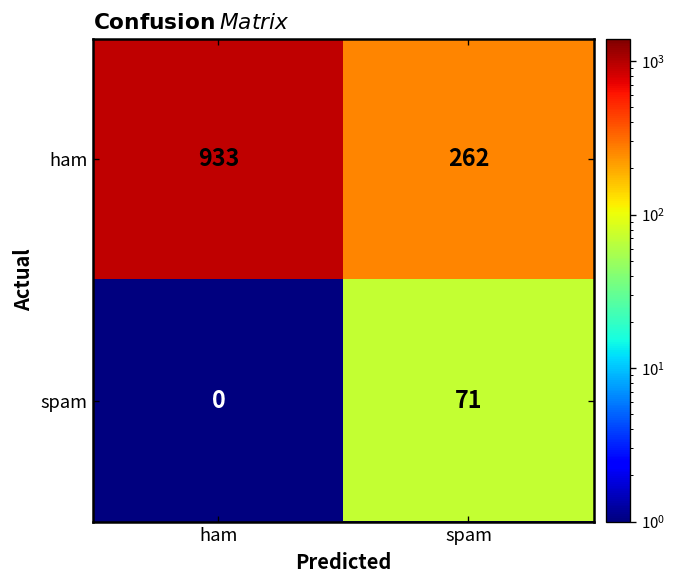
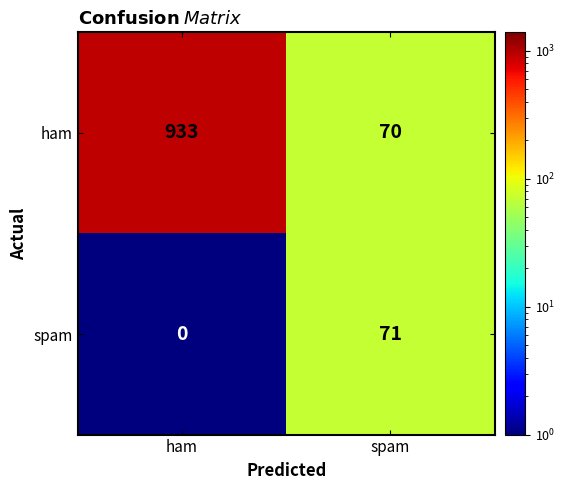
  {
    "ham": {
      "ham": 933,
-     "spam": 262
+     "spam": 70
    },
    "spam": {
      "ham": 0,
      "spam": 71
    }
  }
